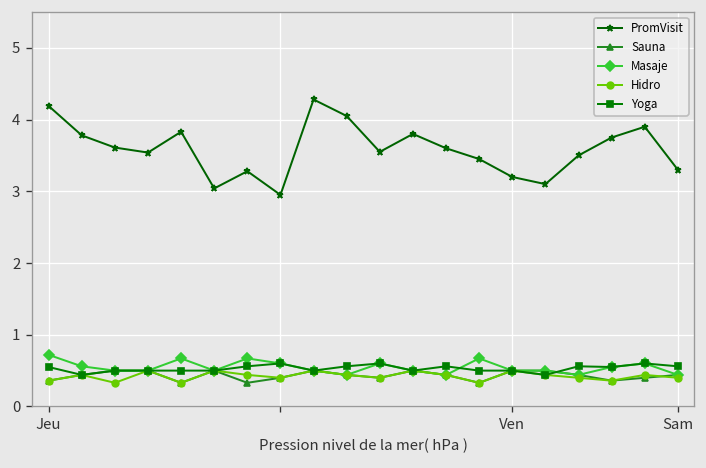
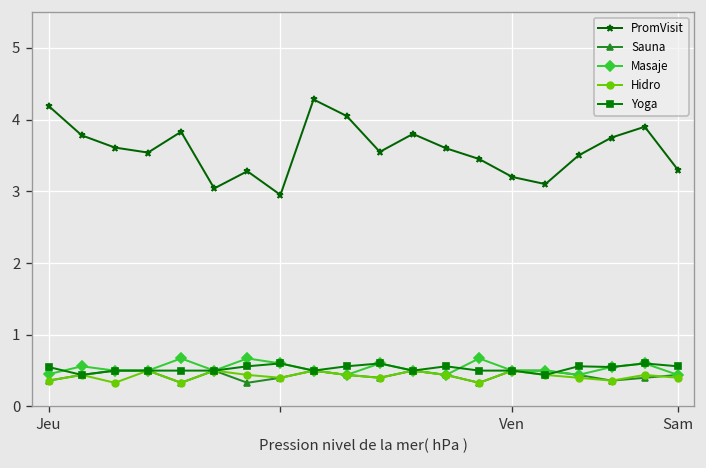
  {
    "Masaje": {
-     "Jeu": 0.7
+     "Jeu": 0.5
    }
  }
